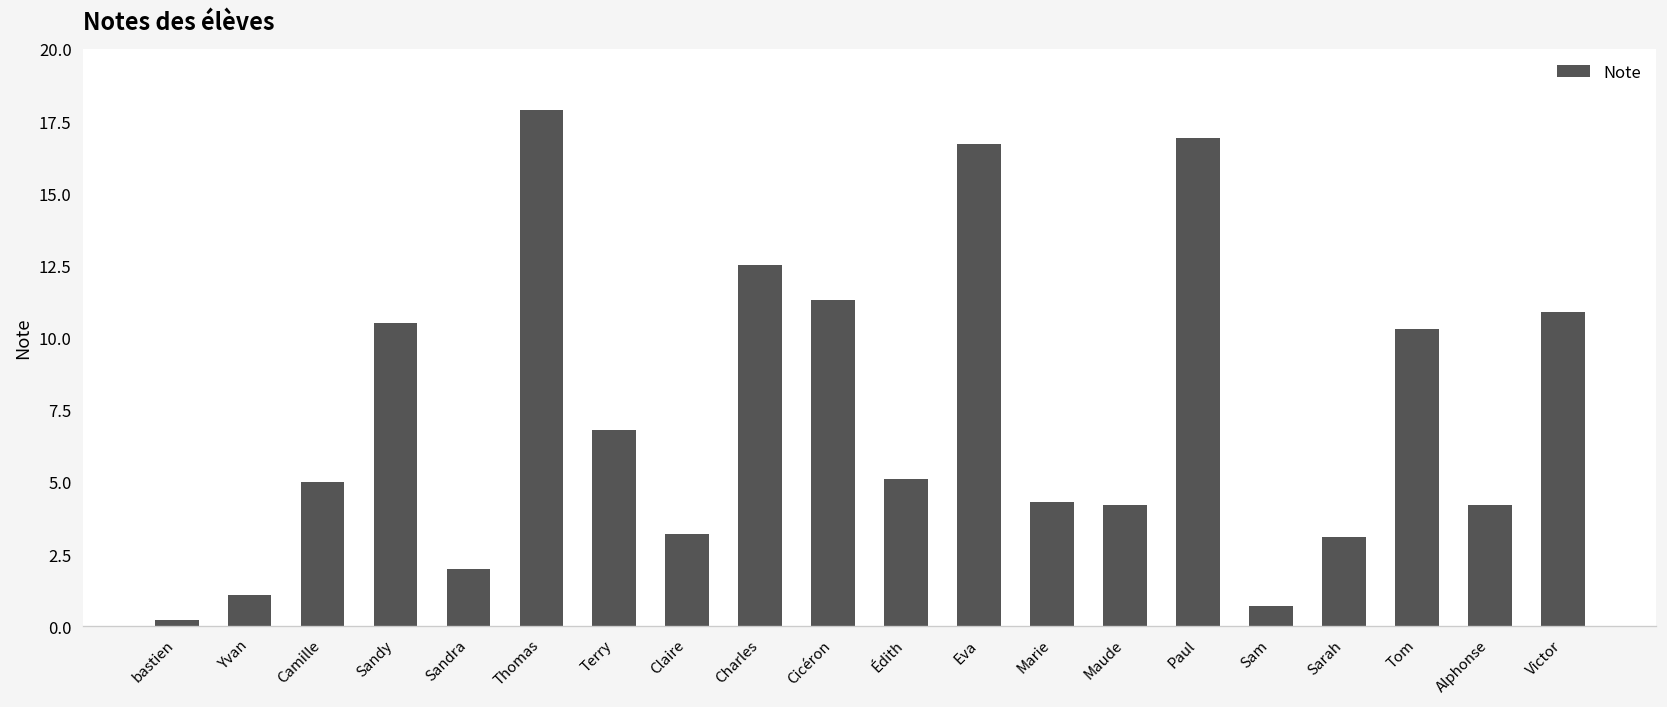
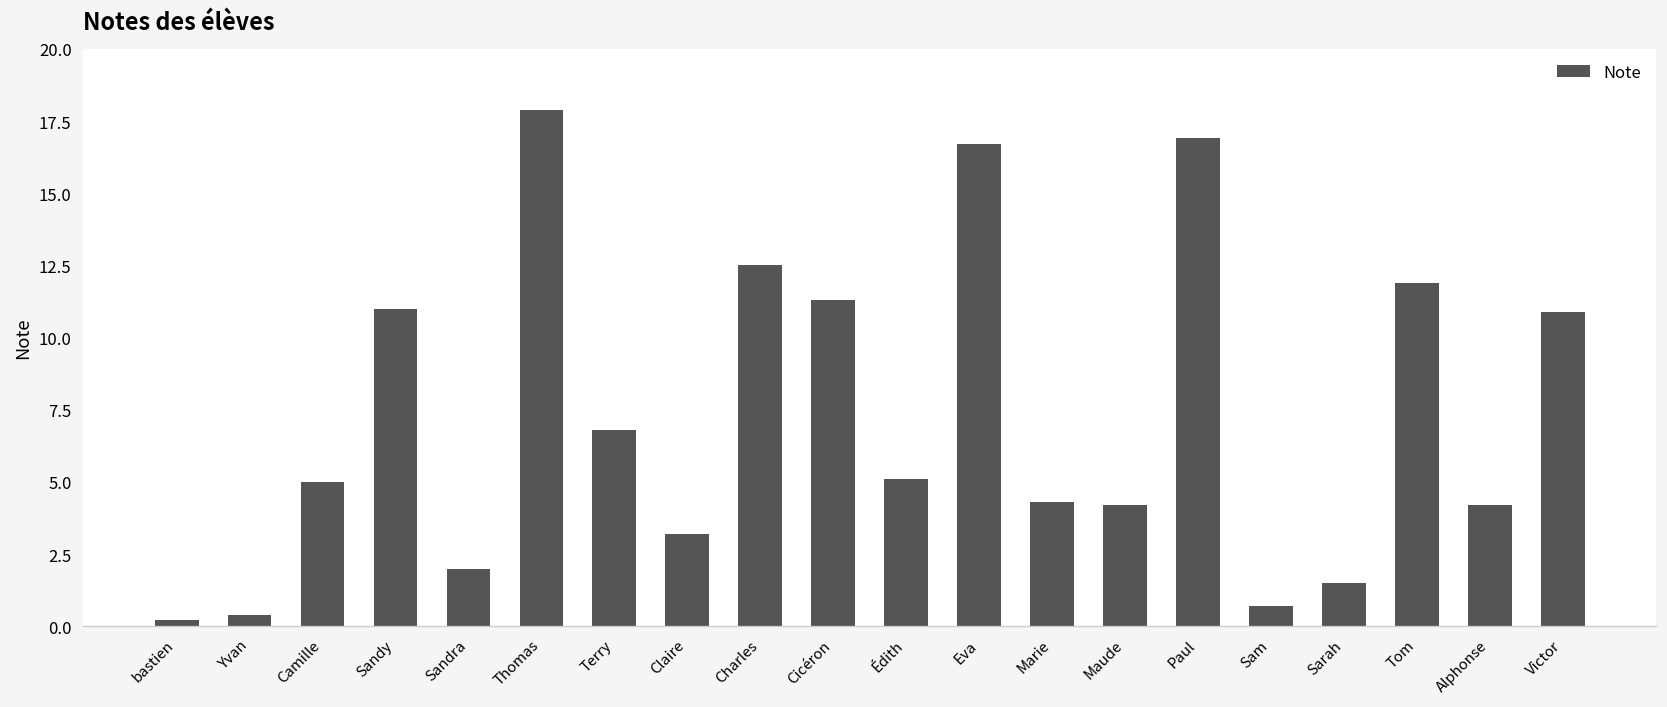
  {
    "bastien": 0.2,
-   "Yvan": 1.1,
+   "Yvan": 0.4,
    "Camille": 5.0,
-   "Sandy": 10.5,
+   "Sandy": 11.0,
    "Sandra": 2.0,
    "Thomas": 17.9,
    "Terry": 6.8,
    "Claire": 3.2,
    "Charles": 12.5,
    "Cicéron": 11.3,
    "Édith": 5.1,
    "Eva": 16.7,
    "Marie": 4.3,
    "Maude": 4.2,
    "Paul": 16.9,
    "Sam": 0.7,
-   "Sarah": 3.1,
-   "Tom": 10.3,
+   "Sarah": 1.5,
+   "Tom": 11.9,
    "Alphonse": 4.2,
    "Victor": 10.9
  }
